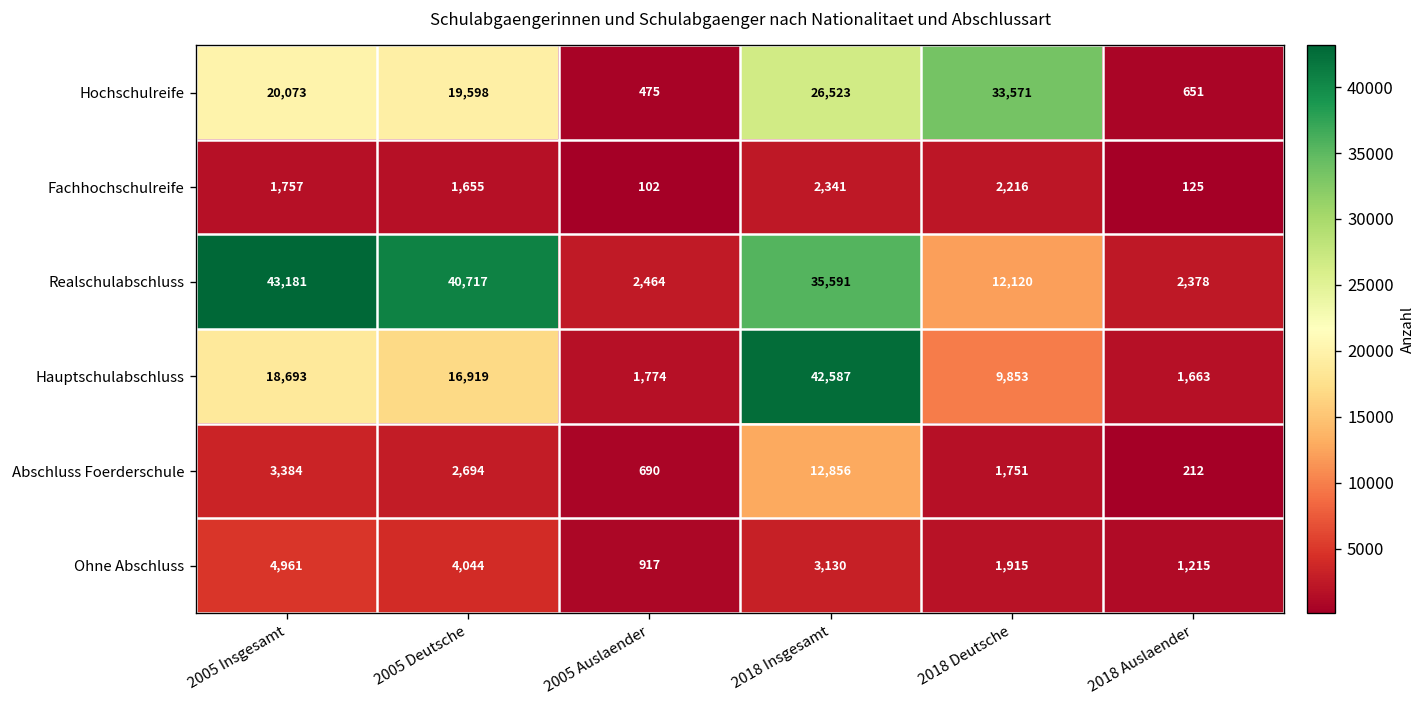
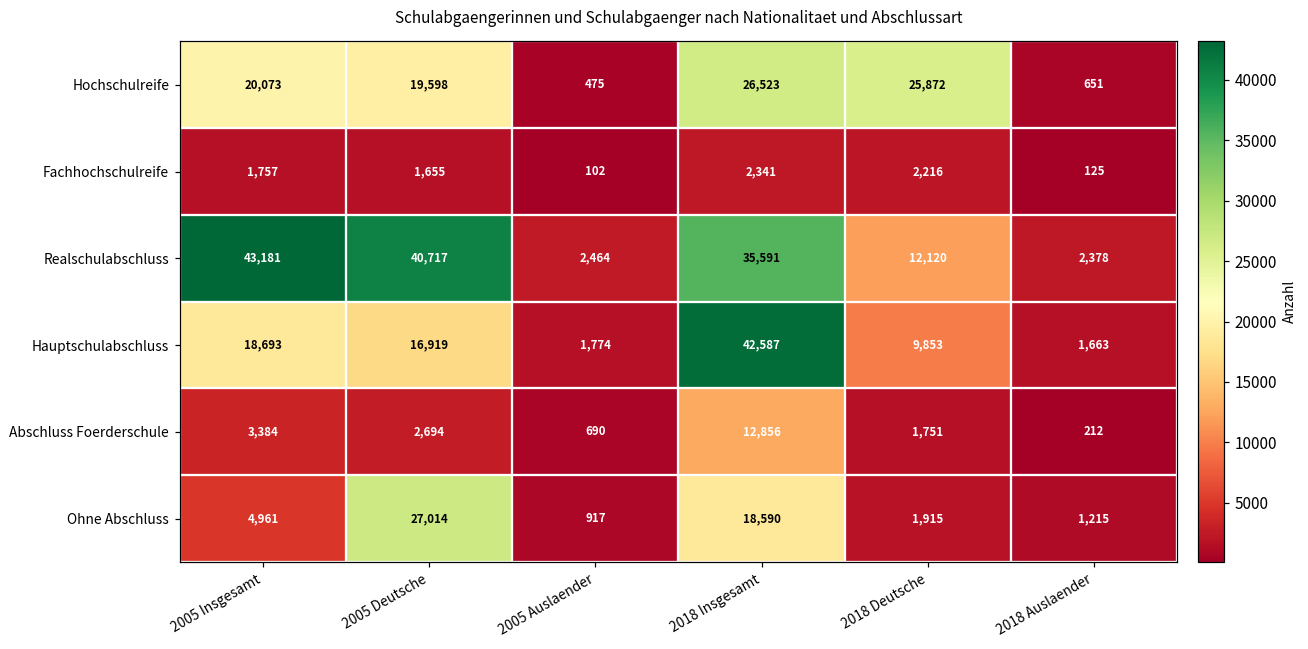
  {
    "Hochschulreife": {
      "2005 Insgesamt": "20,073",
      "2005 Deutsche": "19,598",
      "2005 Auslaender": "475",
      "2018 Insgesamt": "26,523",
-     "2018 Deutsche": "33,571",
+     "2018 Deutsche": "25,872",
      "2018 Auslaender": "651"
    },
    "Fachhochschulreife": {
      "2005 Insgesamt": "1,757",
      "2005 Deutsche": "1,655",
      "2005 Auslaender": "102",
      "2018 Insgesamt": "2,341",
      "2018 Deutsche": "2,216",
      "2018 Auslaender": "125"
    },
    "Realschulabschluss": {
      "2005 Insgesamt": "43,181",
      "2005 Deutsche": "40,717",
      "2005 Auslaender": "2,464",
      "2018 Insgesamt": "35,591",
      "2018 Deutsche": "12,120",
      "2018 Auslaender": "2,378"
    },
    "Hauptschulabschluss": {
      "2005 Insgesamt": "18,693",
      "2005 Deutsche": "16,919",
      "2005 Auslaender": "1,774",
      "2018 Insgesamt": "42,587",
      "2018 Deutsche": "9,853",
      "2018 Auslaender": "1,663"
    },
    "Abschluss Foerderschule": {
      "2005 Insgesamt": "3,384",
      "2005 Deutsche": "2,694",
      "2005 Auslaender": "690",
      "2018 Insgesamt": "12,856",
      "2018 Deutsche": "1,751",
      "2018 Auslaender": "212"
    },
    "Ohne Abschluss": {
      "2005 Insgesamt": "4,961",
-     "2005 Deutsche": "4,044",
+     "2005 Deutsche": "27,014",
      "2005 Auslaender": "917",
-     "2018 Insgesamt": "3,130",
+     "2018 Insgesamt": "18,590",
      "2018 Deutsche": "1,915",
      "2018 Auslaender": "1,215"
    }
  }
